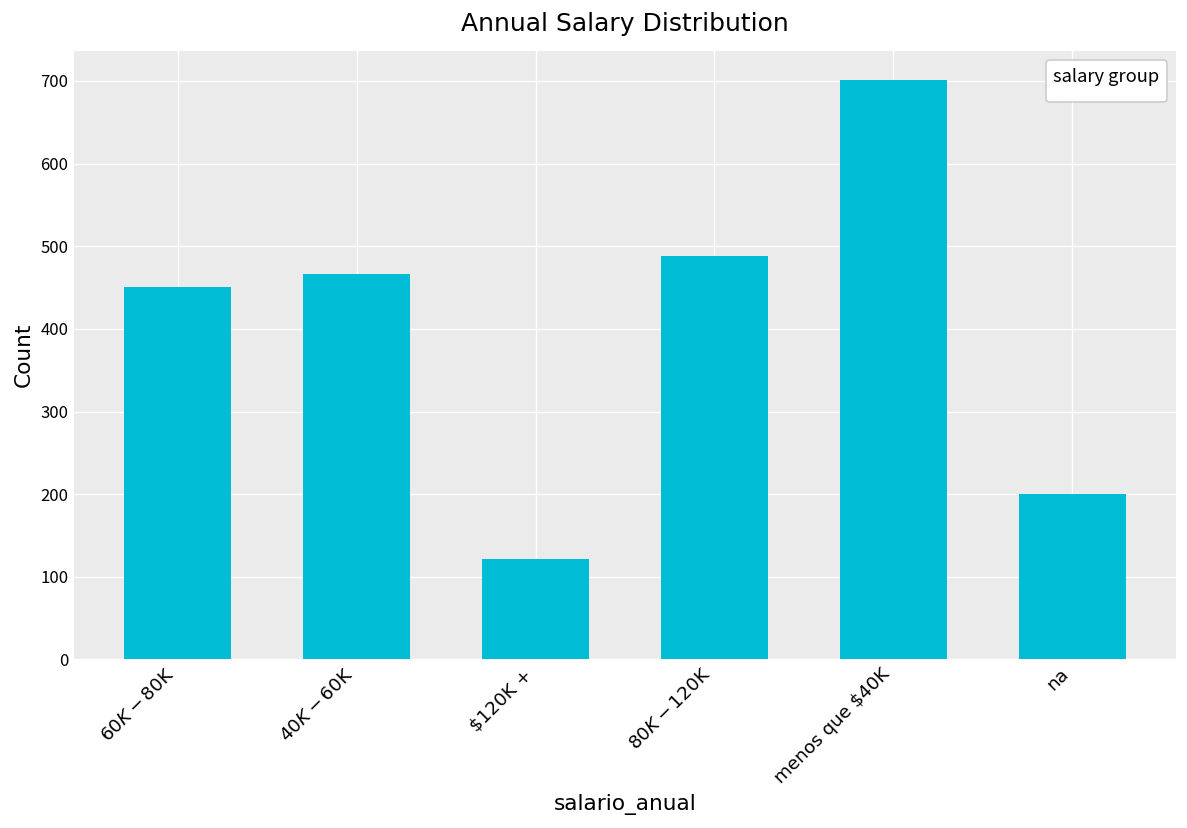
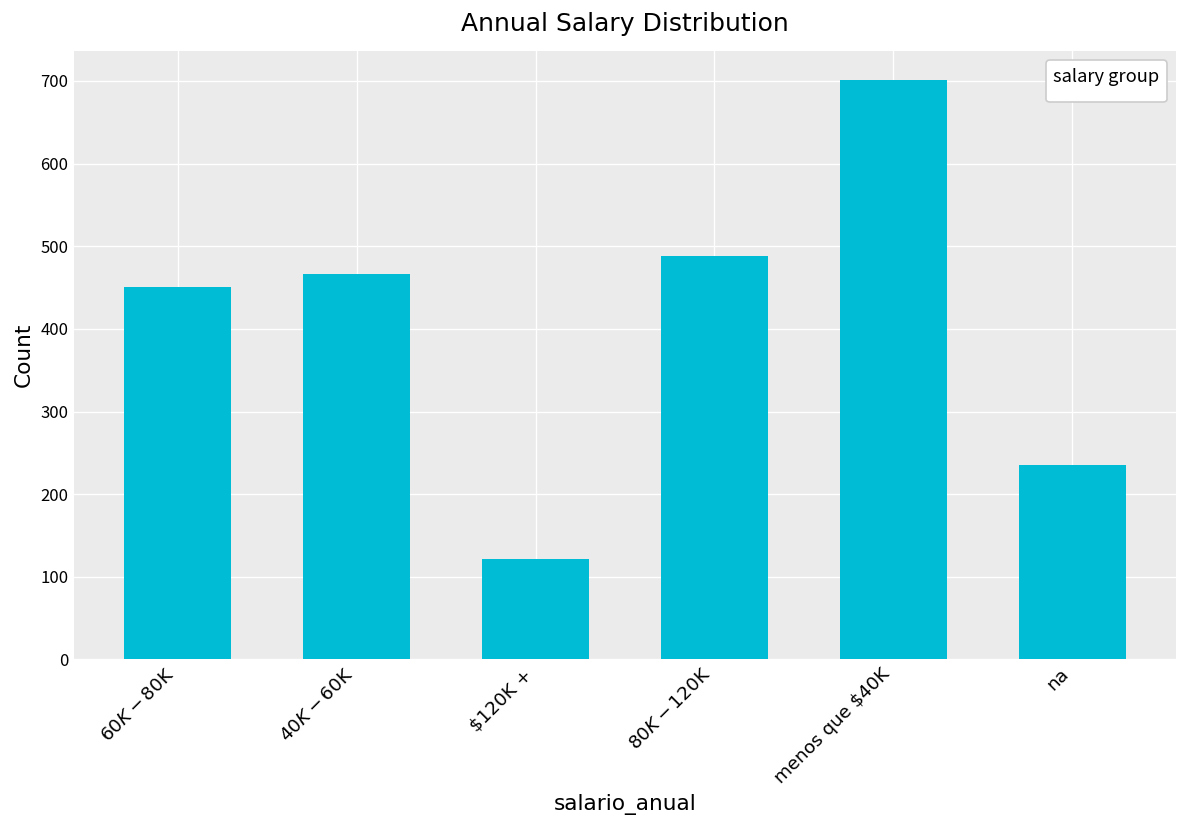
  {
    "$120K +": 120,
    "menos que $40K": 700,
-   "na": 200
+   "na": 240
  }
